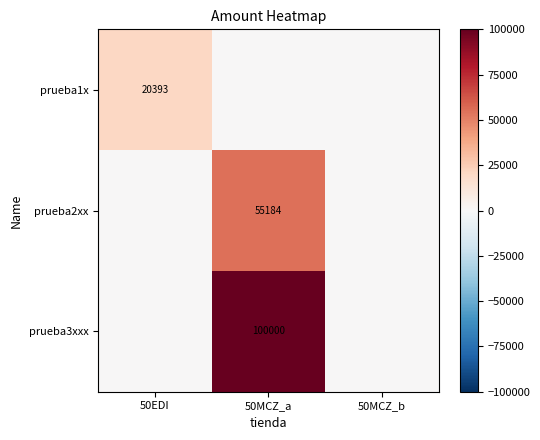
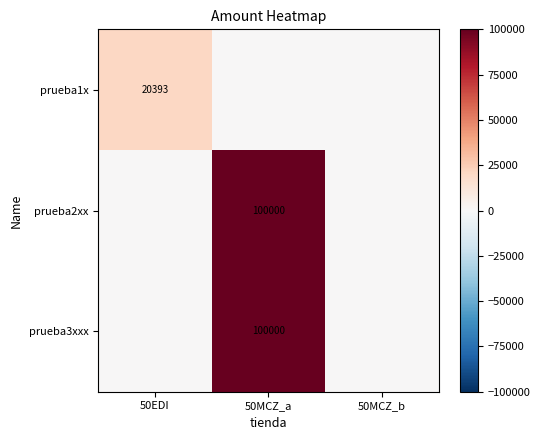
  {
    "prueba1x": {
      "50EDI": 20393
    },
    "prueba2xx": {
-     "50MCZ_a": 55184
+     "50MCZ_a": 100000
    },
    "prueba3xxx": {
      "50MCZ_a": 100000
    }
  }
